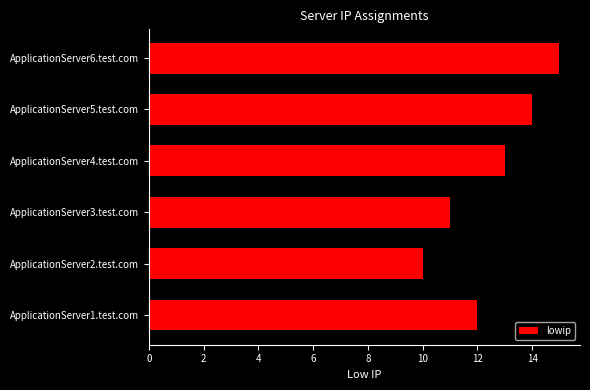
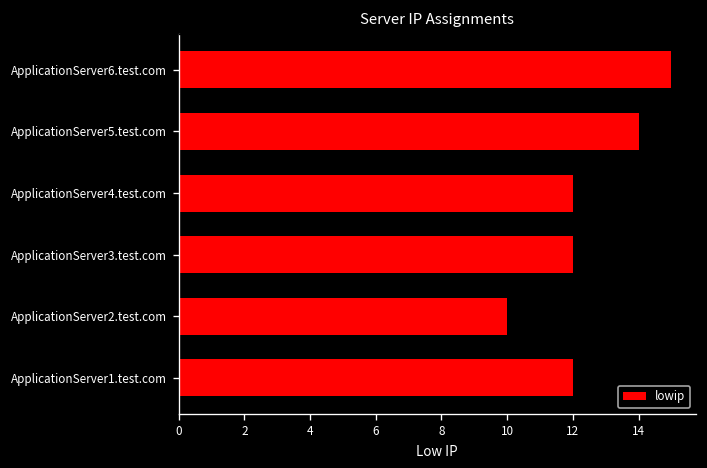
  {
    "ApplicationServer6.test.com": 15,
    "ApplicationServer5.test.com": 14,
-   "ApplicationServer4.test.com": 13,
-   "ApplicationServer3.test.com": 11,
+   "ApplicationServer4.test.com": 12,
+   "ApplicationServer3.test.com": 12,
    "ApplicationServer2.test.com": 10,
    "ApplicationServer1.test.com": 12
  }
